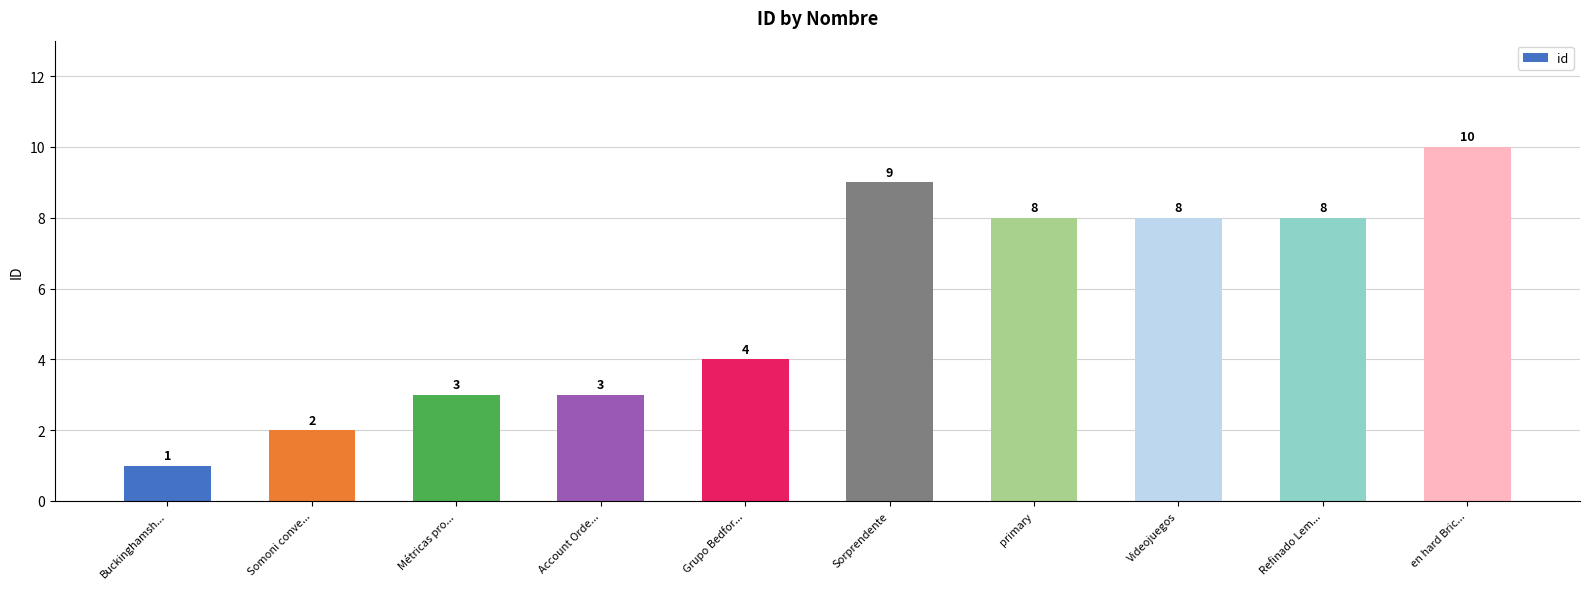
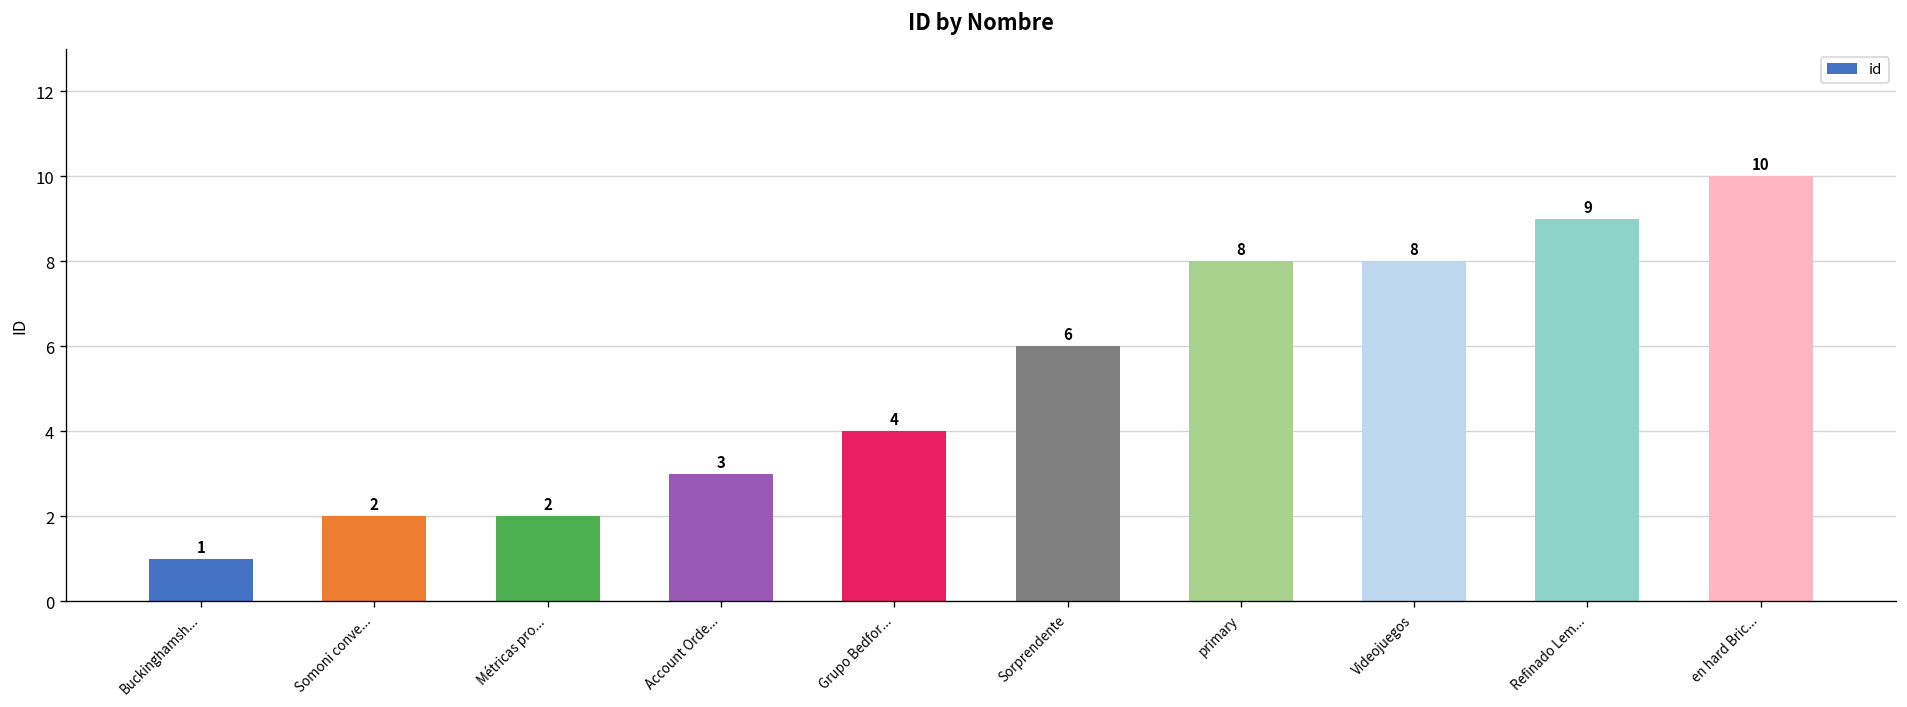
  {
    "Buckinghamsh...": 1,
    "Somoni conve...": 2,
-   "Métricas pro...": 3,
+   "Métricas pro...": 2,
    "Account Orde...": 3,
    "Grupo Bedfor...": 4,
-   "Sorprendente": 9,
+   "Sorprendente": 6,
    "primary": 8,
    "Videojuegos": 8,
-   "Refinado Lem...": 8,
+   "Refinado Lem...": 9,
    "en hard Bric...": 10
  }
